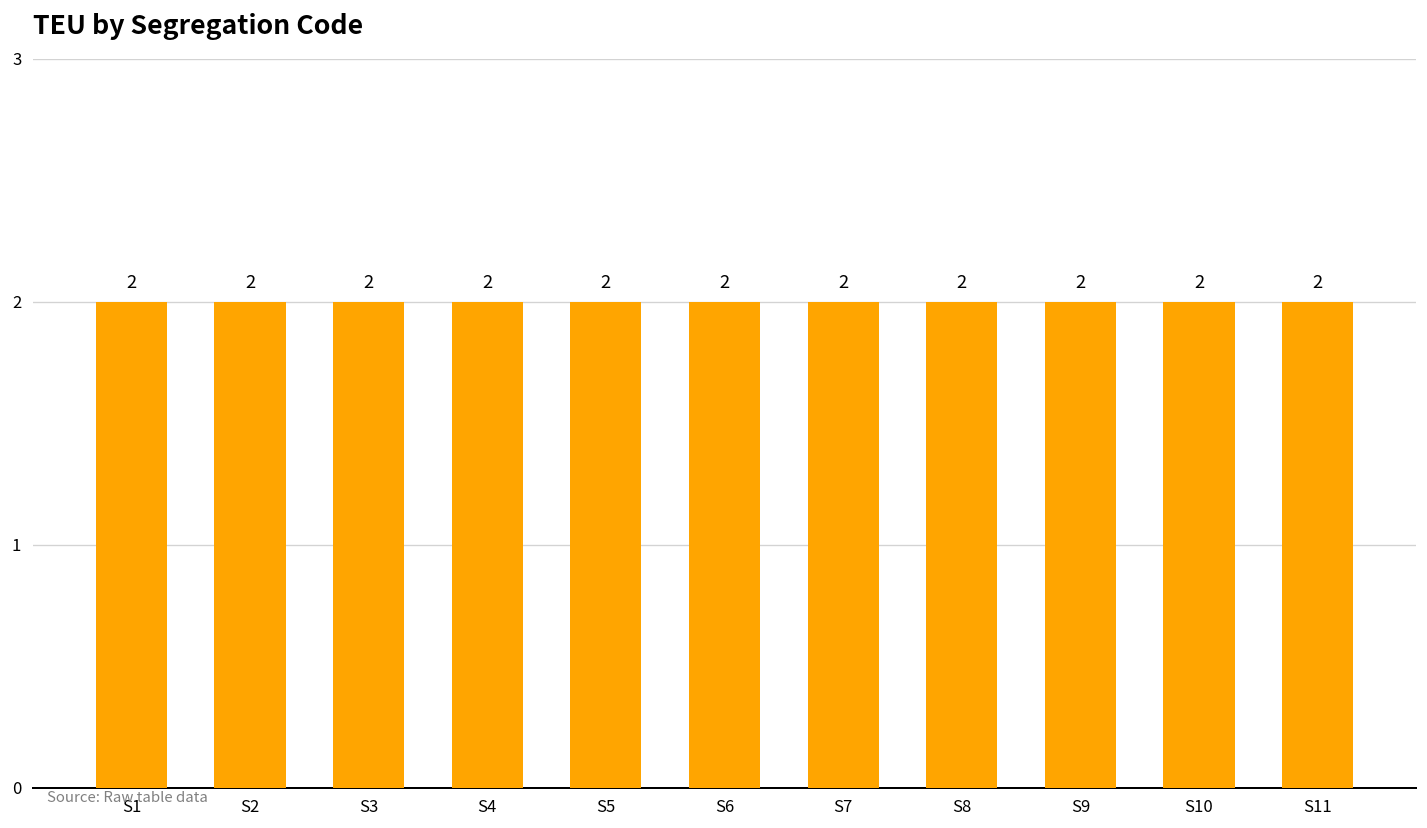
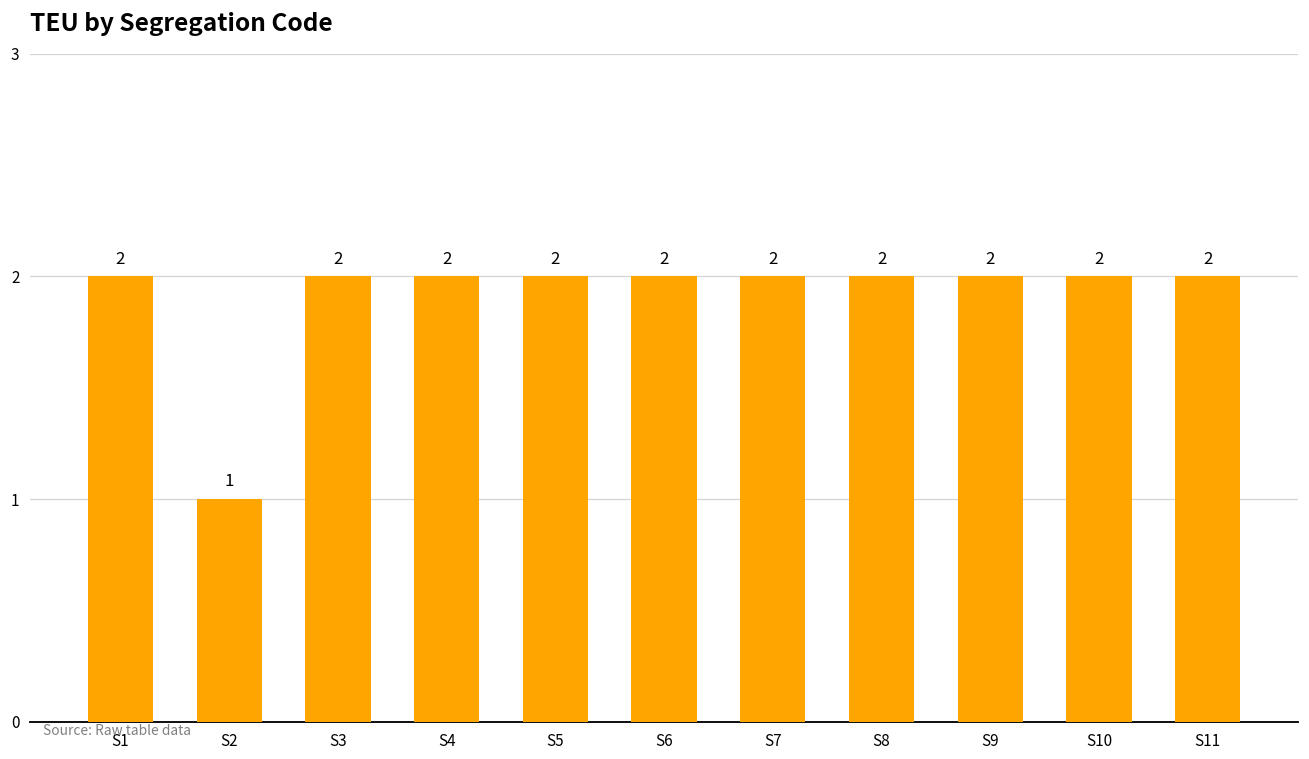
  {
    "S1": 2,
-   "S2": 2,
+   "S2": 1,
    "S3": 2,
    "S4": 2,
    "S5": 2,
    "S6": 2,
    "S7": 2,
    "S8": 2,
    "S9": 2,
    "S10": 2,
    "S11": 2
  }
